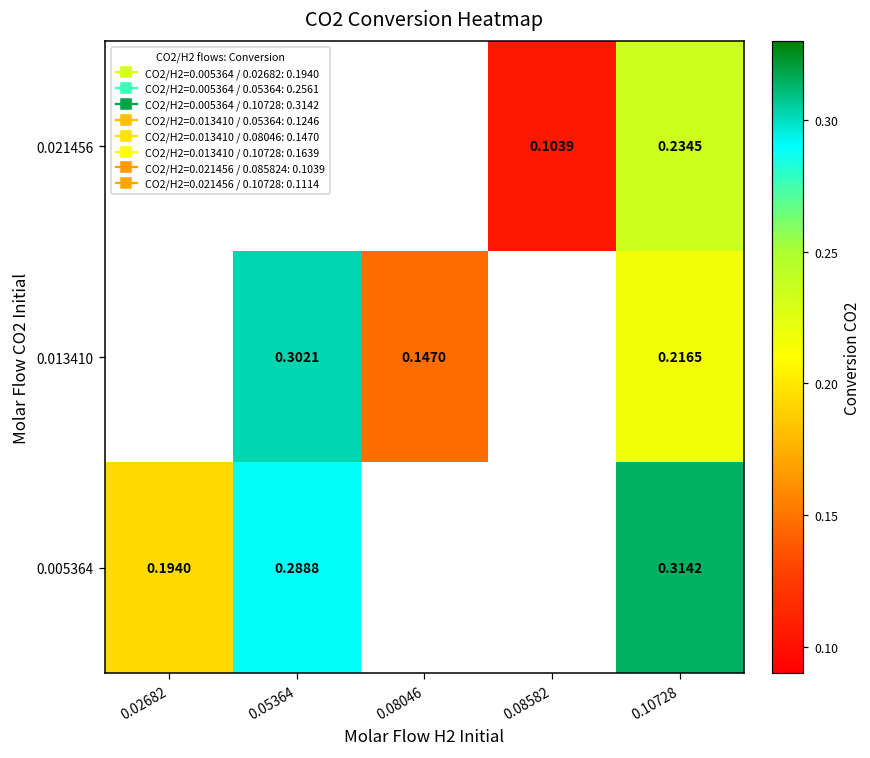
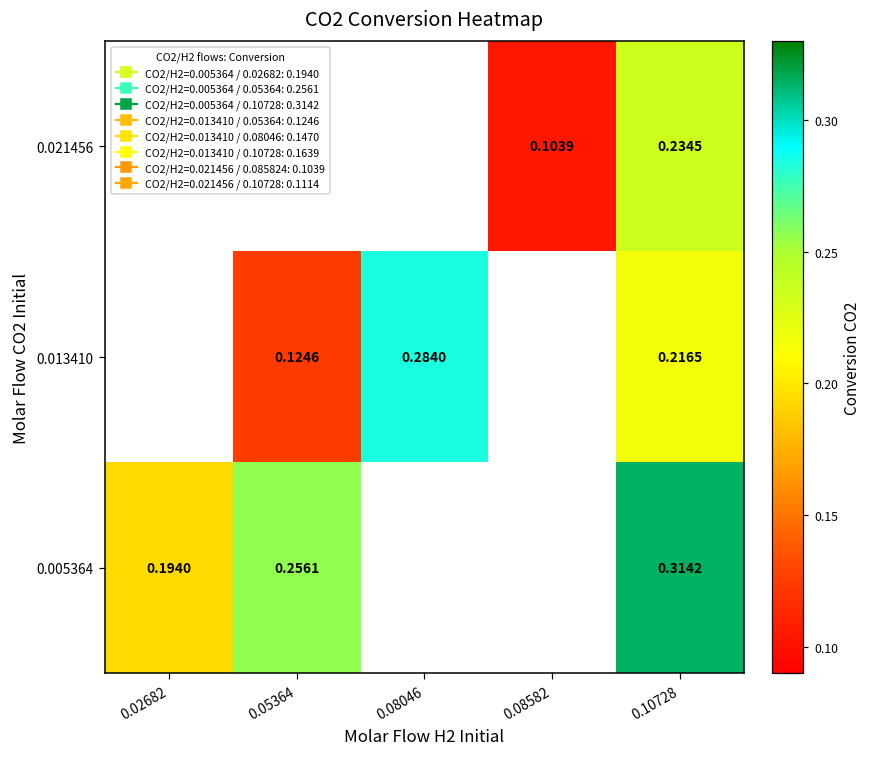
  {
    "0.021456": {
      "0.08582": 0.1039,
      "0.10728": 0.2345
    },
    "0.013410": {
-     "0.05364": 0.3021,
-     "0.08046": 0.1470,
+     "0.05364": 0.1246,
+     "0.08046": 0.2840,
      "0.10728": 0.2165
    },
    "0.005364": {
      "0.02682": 0.1940,
-     "0.05364": 0.2888,
+     "0.05364": 0.2561,
      "0.10728": 0.3142
    }
  }
